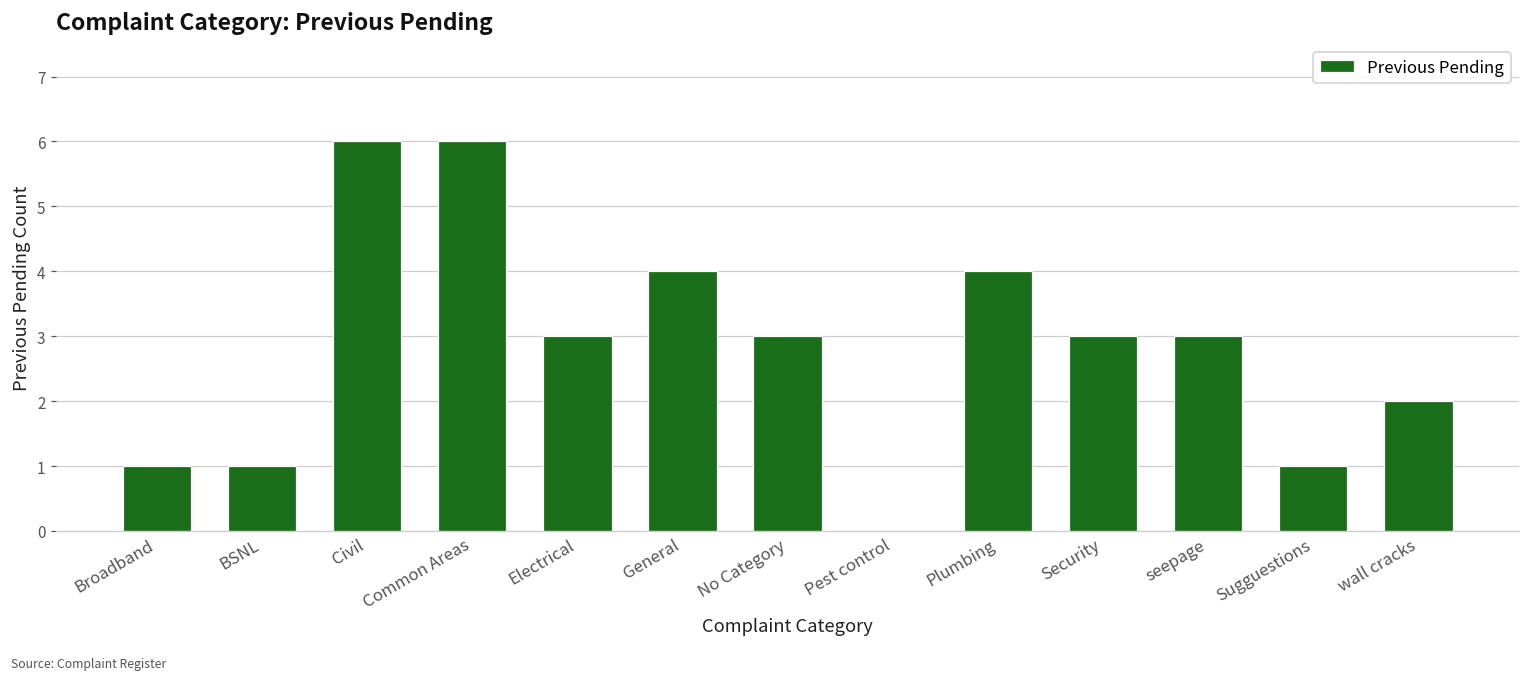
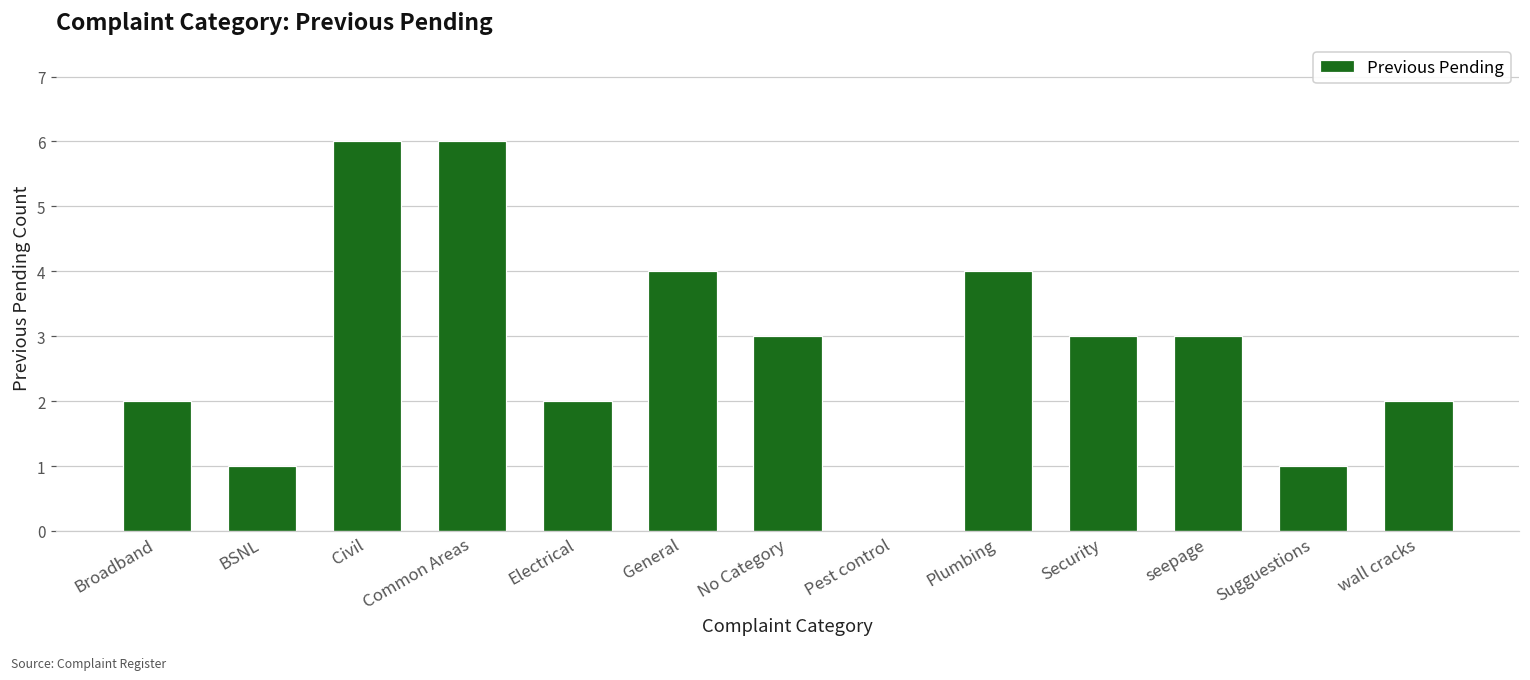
  {
-   "Broadband": 1,
+   "Broadband": 2,
    "BSNL": 1,
    "Civil": 6,
    "Common Areas": 6,
-   "Electrical": 3,
+   "Electrical": 2,
    "General": 4,
    "No Category": 3,
    "Pest control": 0,
    "Plumbing": 4,
    "Security": 3,
    "seepage": 3,
    "Sugguestions": 1,
    "wall cracks": 2
  }
